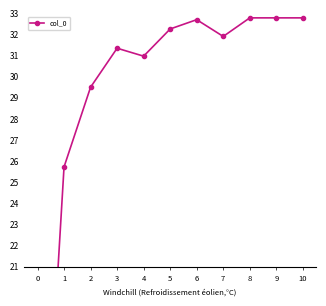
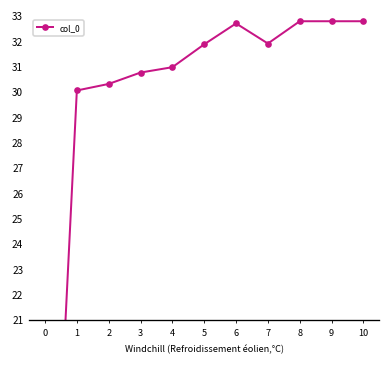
  {
-   "1": 25.7,
-   "2": 29.5,
-   "3": 31.4,
+   "1": 30.1,
+   "2": 30.3,
+   "3": 30.8,
    "4": 31.0,
-   "5": 32.3,
+   "5": 31.9,
    "6": 32.7,
    "7": 31.9,
    "8": 32.8,
    "9": 32.8,
    "10": 32.8
  }
